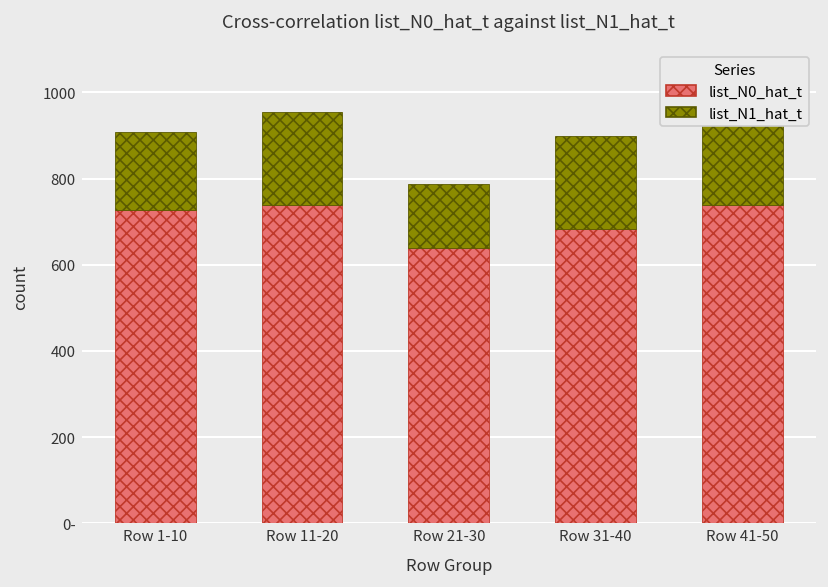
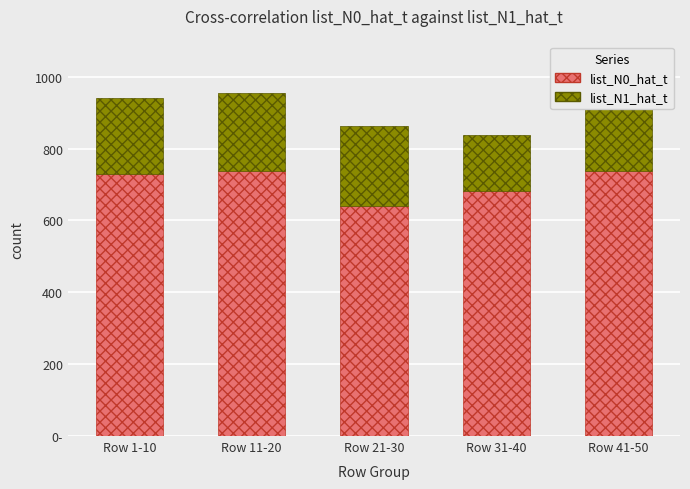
  {
    "list_N0_hat_t": {
      "Row 1-10": 730,
      "Row 11-20": 740,
      "Row 21-30": 640,
      "Row 31-40": 680,
      "Row 41-50": 740
    },
    "list_N1_hat_t": {
-     "Row 1-10": 180,
+     "Row 1-10": 210,
      "Row 11-20": 220,
-     "Row 21-30": 150,
-     "Row 31-40": 220
+     "Row 21-30": 220,
+     "Row 31-40": 160
    }
  }
